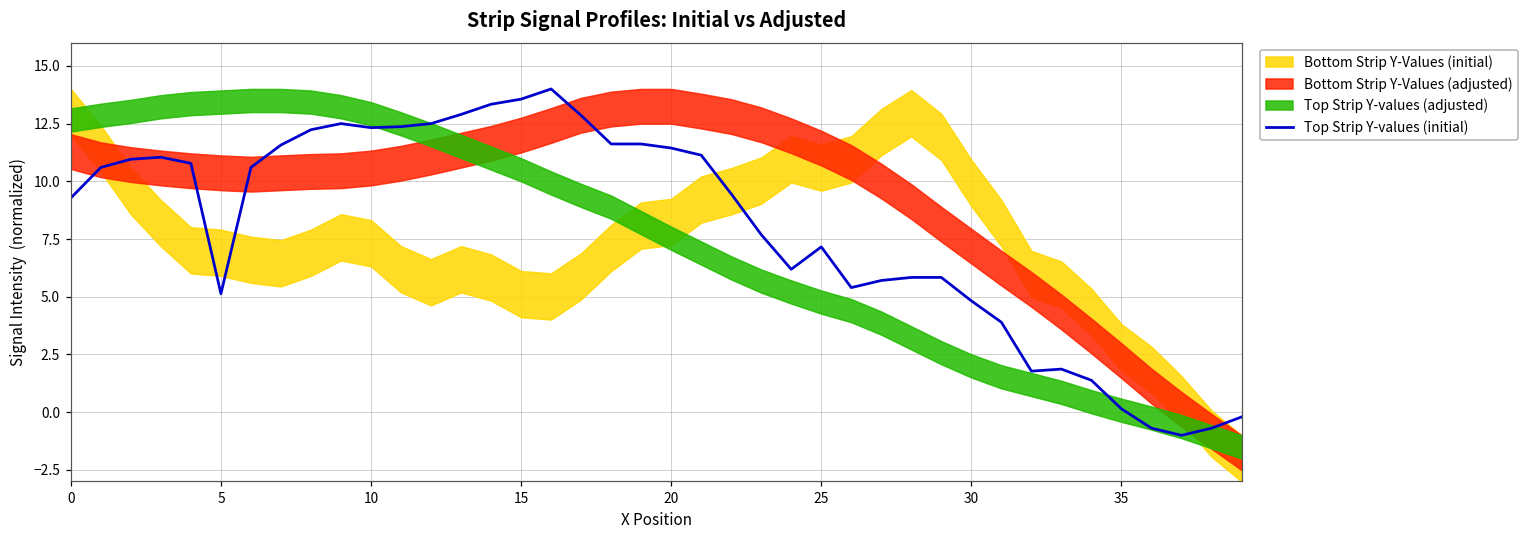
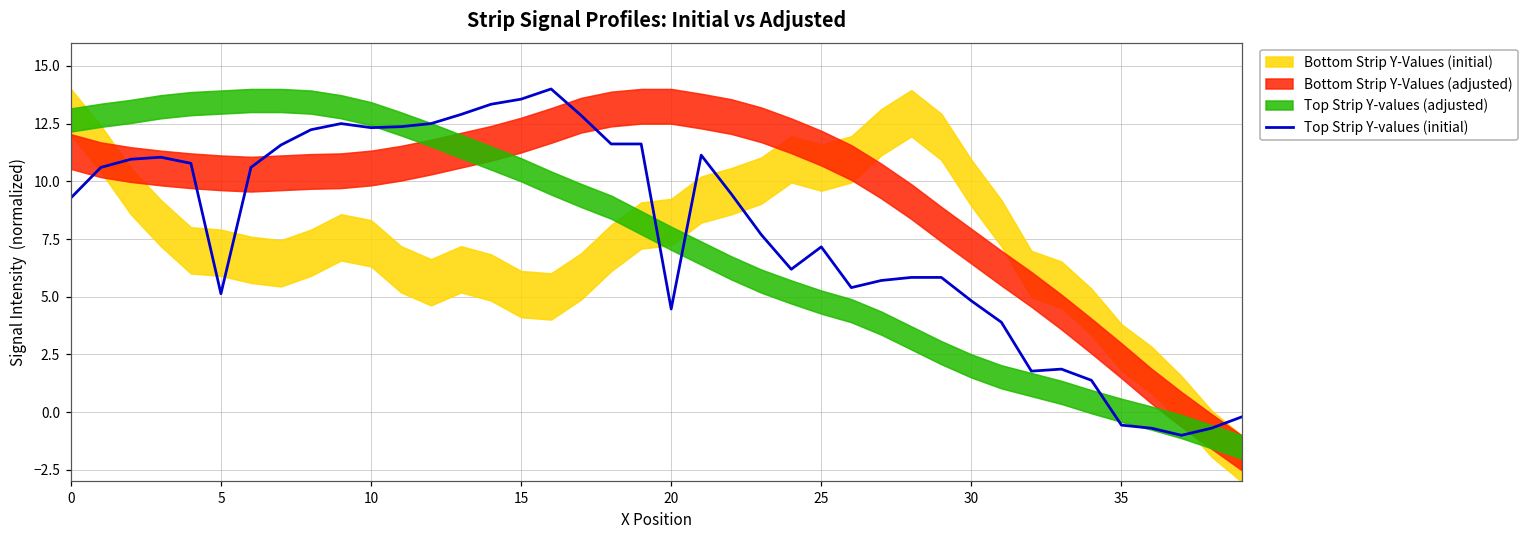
  {
    "Top Strip Y-values (initial)": {
      "0": 9.3,
      "5": 5.1,
      "10": 12.3,
      "15": 13.6,
-     "20": 11.4,
+     "20": 4.5,
      "25": 7.2,
      "30": 4.8,
-     "35": 0.1
+     "35": -0.6
    }
  }
